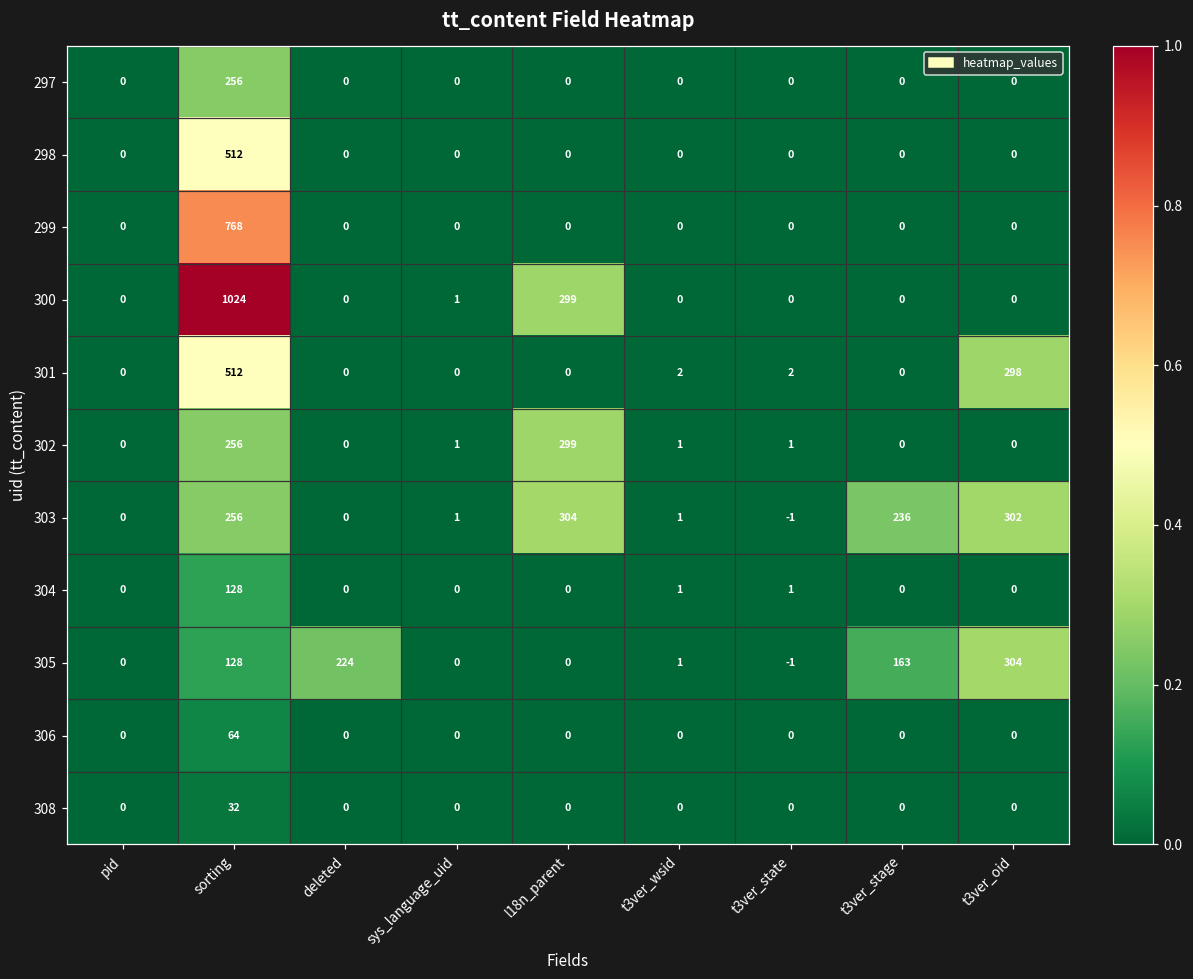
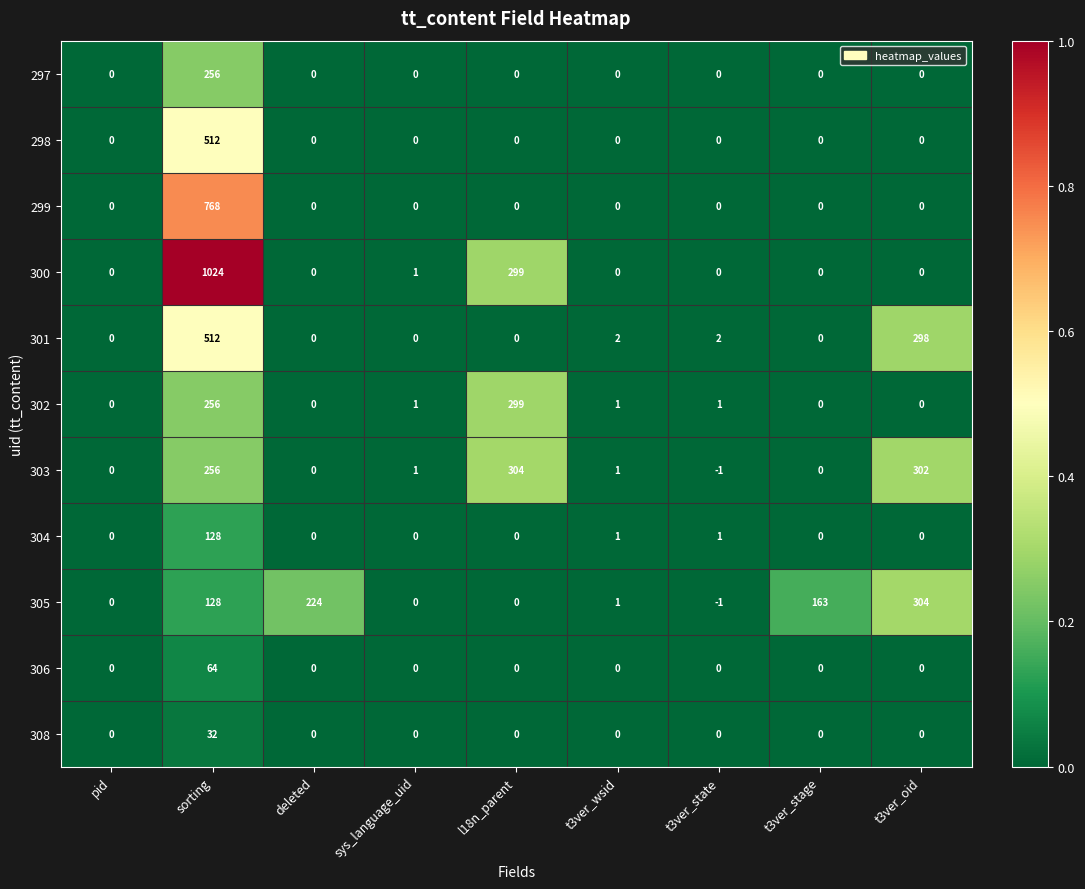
  {
    "297": {
      "pid": 0,
      "sorting": 256,
      "deleted": 0,
      "sys_language_uid": 0,
      "l18n_parent": 0,
      "t3ver_wsid": 0,
      "t3ver_state": 0,
      "t3ver_stage": 0,
      "t3ver_oid": 0
    },
    "298": {
      "pid": 0,
      "sorting": 512,
      "deleted": 0,
      "sys_language_uid": 0,
      "l18n_parent": 0,
      "t3ver_wsid": 0,
      "t3ver_state": 0,
      "t3ver_stage": 0,
      "t3ver_oid": 0
    },
    "299": {
      "pid": 0,
      "sorting": 768,
      "deleted": 0,
      "sys_language_uid": 0,
      "l18n_parent": 0,
      "t3ver_wsid": 0,
      "t3ver_state": 0,
      "t3ver_stage": 0,
      "t3ver_oid": 0
    },
    "300": {
      "pid": 0,
      "sorting": 1024,
      "deleted": 0,
      "sys_language_uid": 1,
      "l18n_parent": 299,
      "t3ver_wsid": 0,
      "t3ver_state": 0,
      "t3ver_stage": 0,
      "t3ver_oid": 0
    },
    "301": {
      "pid": 0,
      "sorting": 512,
      "deleted": 0,
      "sys_language_uid": 0,
      "l18n_parent": 0,
      "t3ver_wsid": 2,
      "t3ver_state": 2,
      "t3ver_stage": 0,
      "t3ver_oid": 298
    },
    "302": {
      "pid": 0,
      "sorting": 256,
      "deleted": 0,
      "sys_language_uid": 1,
      "l18n_parent": 299,
      "t3ver_wsid": 1,
      "t3ver_state": 1,
      "t3ver_stage": 0,
      "t3ver_oid": 0
    },
    "303": {
      "pid": 0,
      "sorting": 256,
      "deleted": 0,
      "sys_language_uid": 1,
      "l18n_parent": 304,
      "t3ver_wsid": 1,
      "t3ver_state": -1,
-     "t3ver_stage": 236,
+     "t3ver_stage": 0,
      "t3ver_oid": 302
    },
    "304": {
      "pid": 0,
      "sorting": 128,
      "deleted": 0,
      "sys_language_uid": 0,
      "l18n_parent": 0,
      "t3ver_wsid": 1,
      "t3ver_state": 1,
      "t3ver_stage": 0,
      "t3ver_oid": 0
    },
    "305": {
      "pid": 0,
      "sorting": 128,
      "deleted": 224,
      "sys_language_uid": 0,
      "l18n_parent": 0,
      "t3ver_wsid": 1,
      "t3ver_state": -1,
      "t3ver_stage": 163,
      "t3ver_oid": 304
    },
    "306": {
      "pid": 0,
      "sorting": 64,
      "deleted": 0,
      "sys_language_uid": 0,
      "l18n_parent": 0,
      "t3ver_wsid": 0,
      "t3ver_state": 0,
      "t3ver_stage": 0,
      "t3ver_oid": 0
    },
    "308": {
      "pid": 0,
      "sorting": 32,
      "deleted": 0,
      "sys_language_uid": 0,
      "l18n_parent": 0,
      "t3ver_wsid": 0,
      "t3ver_state": 0,
      "t3ver_stage": 0,
      "t3ver_oid": 0
    }
  }
